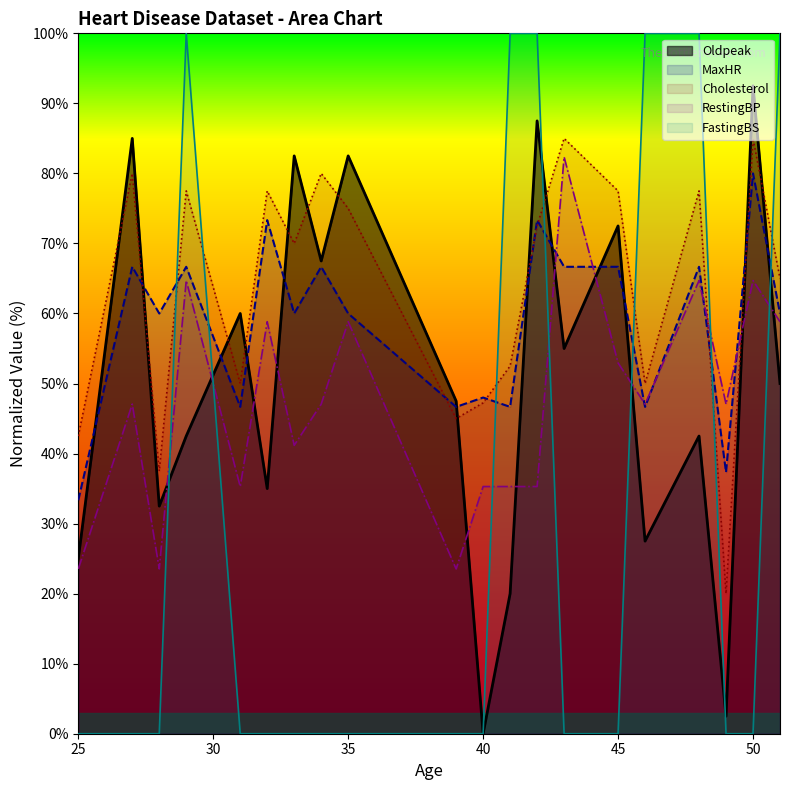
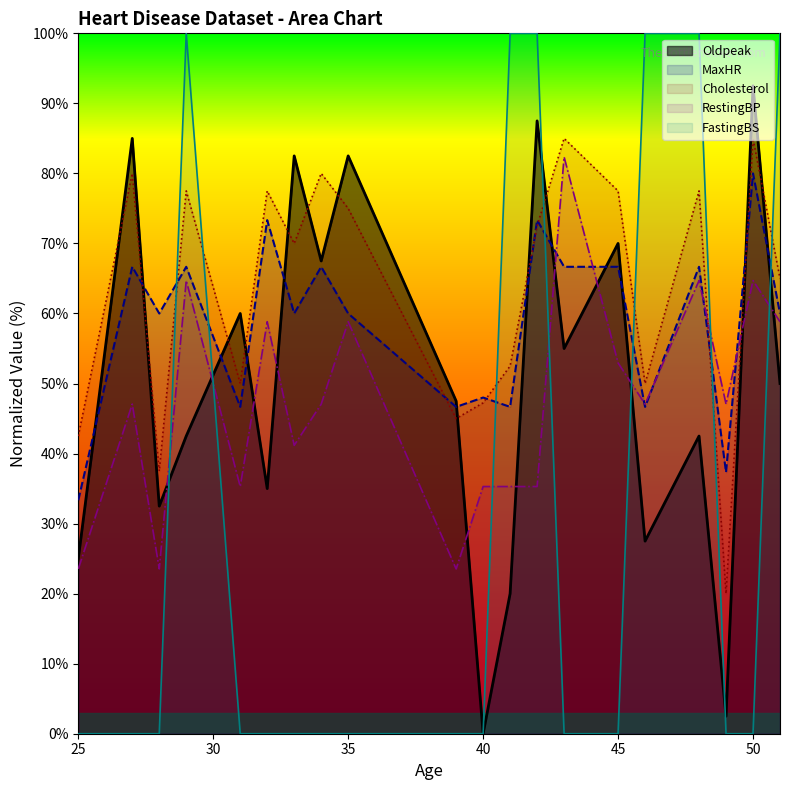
  {
    "Oldpeak": {
      "25": "25%",
      "35": "82%",
-     "45": "72%"
+     "45": "70%"
    }
  }
